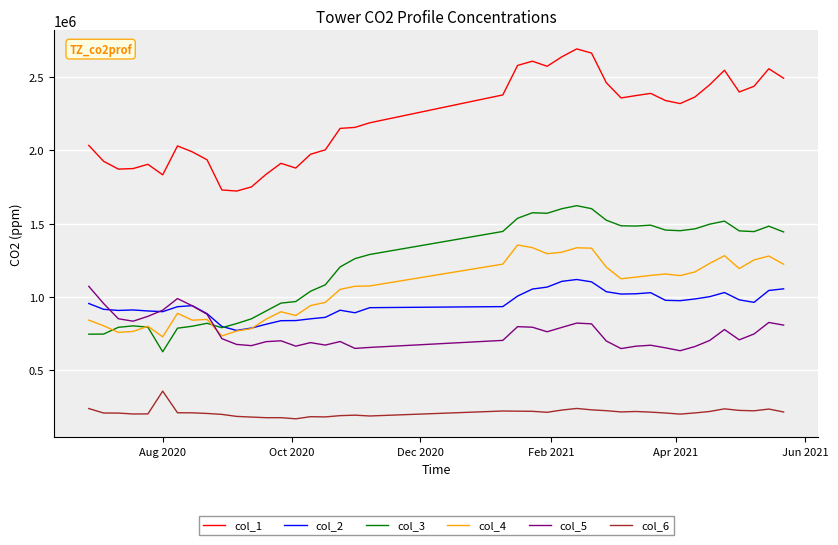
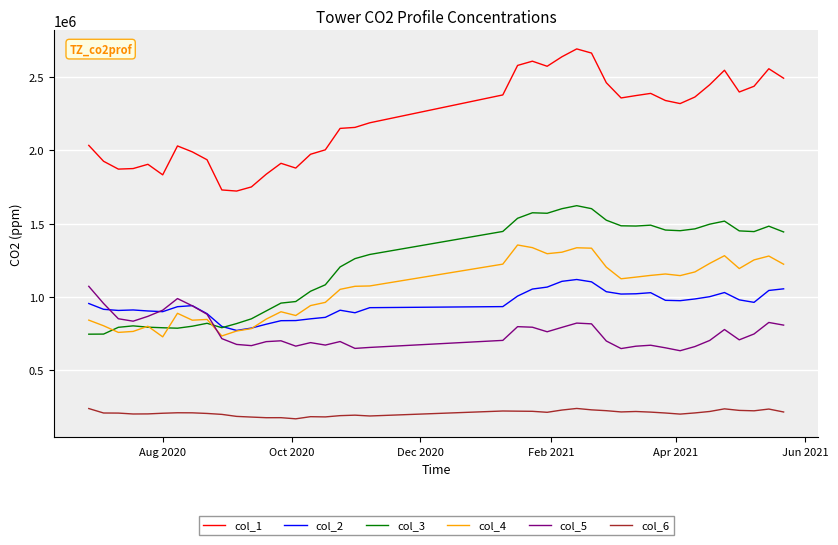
  {
    "col_1": {
      "Aug 2020": 1830000
    },
    "col_3": {
-     "Aug 2020": 630000
+     "Aug 2020": 790000
    },
    "col_4": {
      "Aug 2020": 730000
    },
    "col_6": {
-     "Aug 2020": 360000
+     "Aug 2020": 210000
    }
  }
